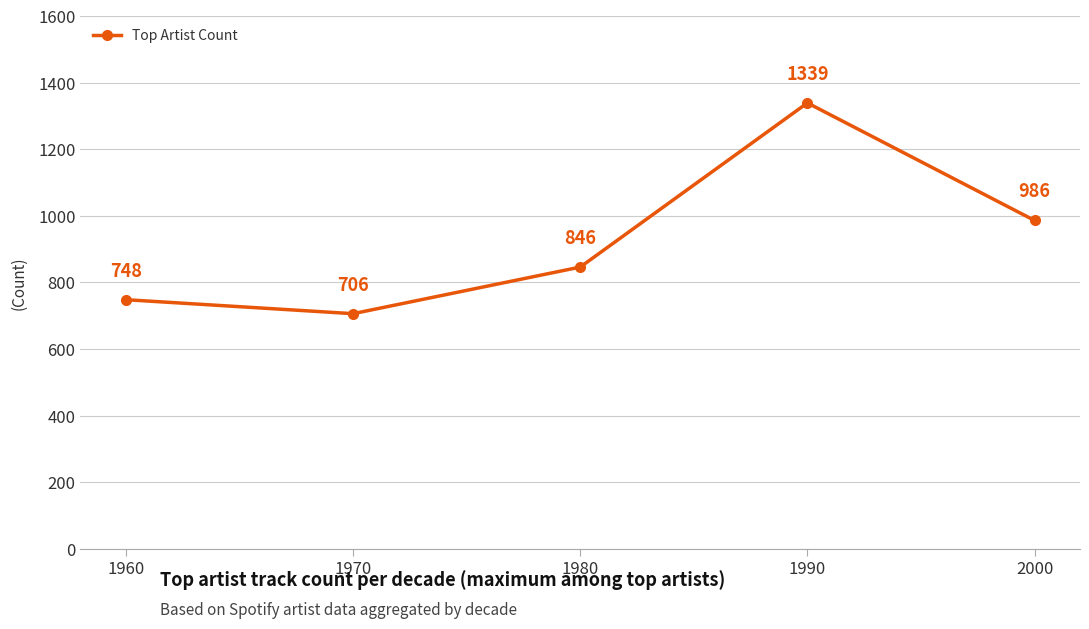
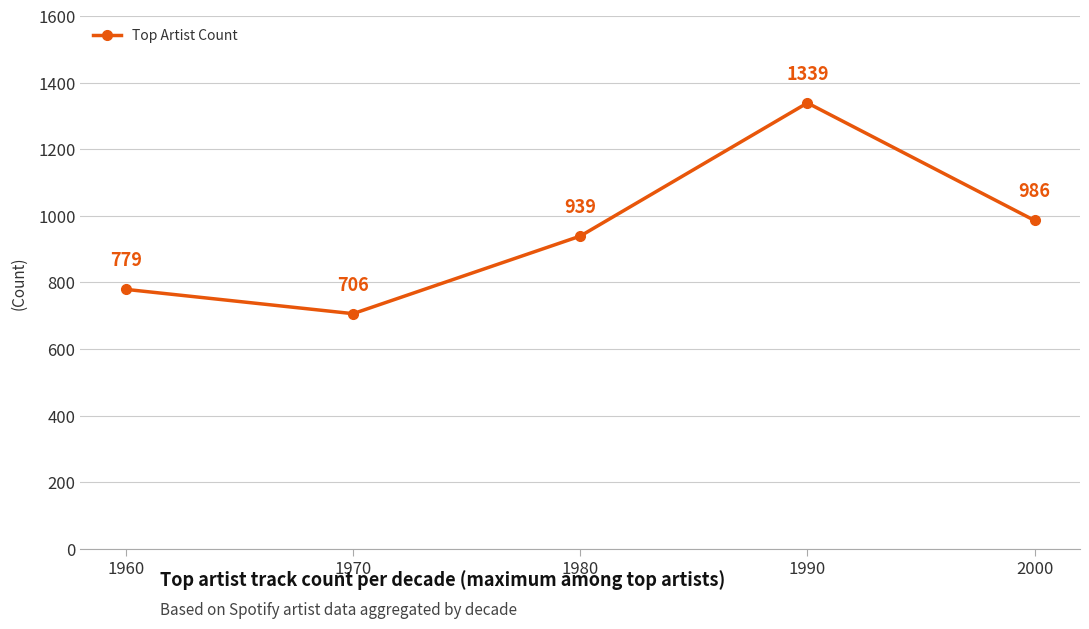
  {
-   "1960": 748,
+   "1960": 779,
    "1970": 706,
-   "1980": 846,
+   "1980": 939,
    "1990": 1339,
    "2000": 986
  }
